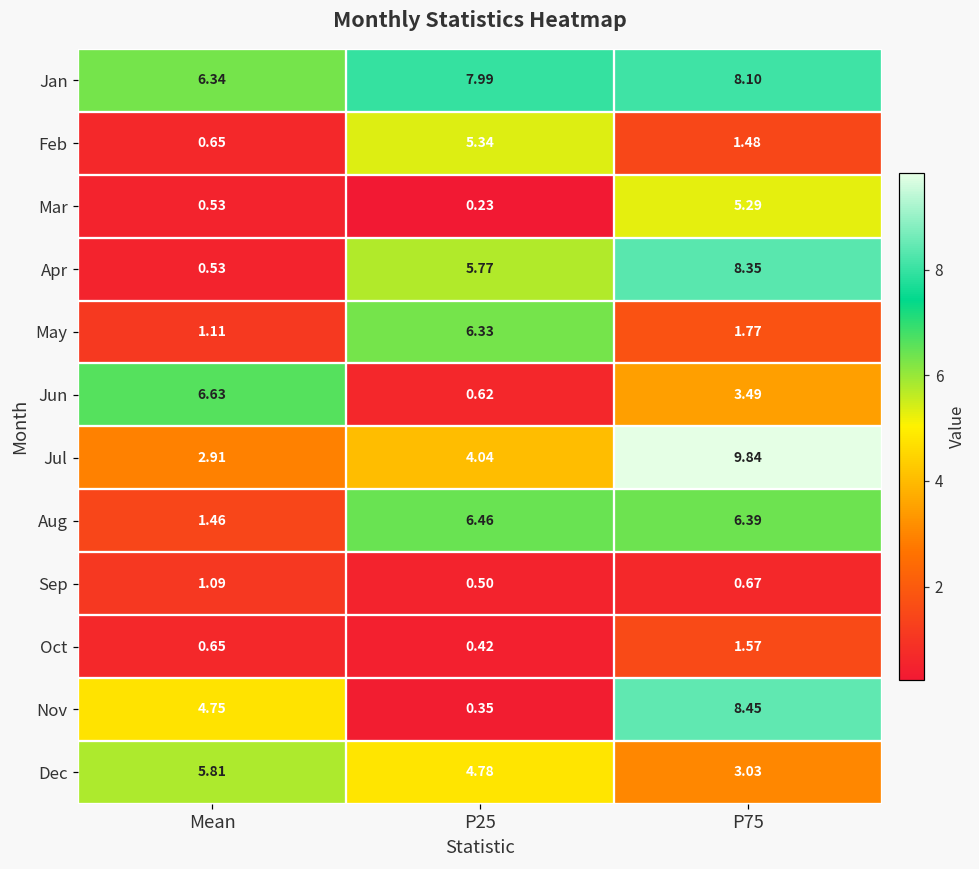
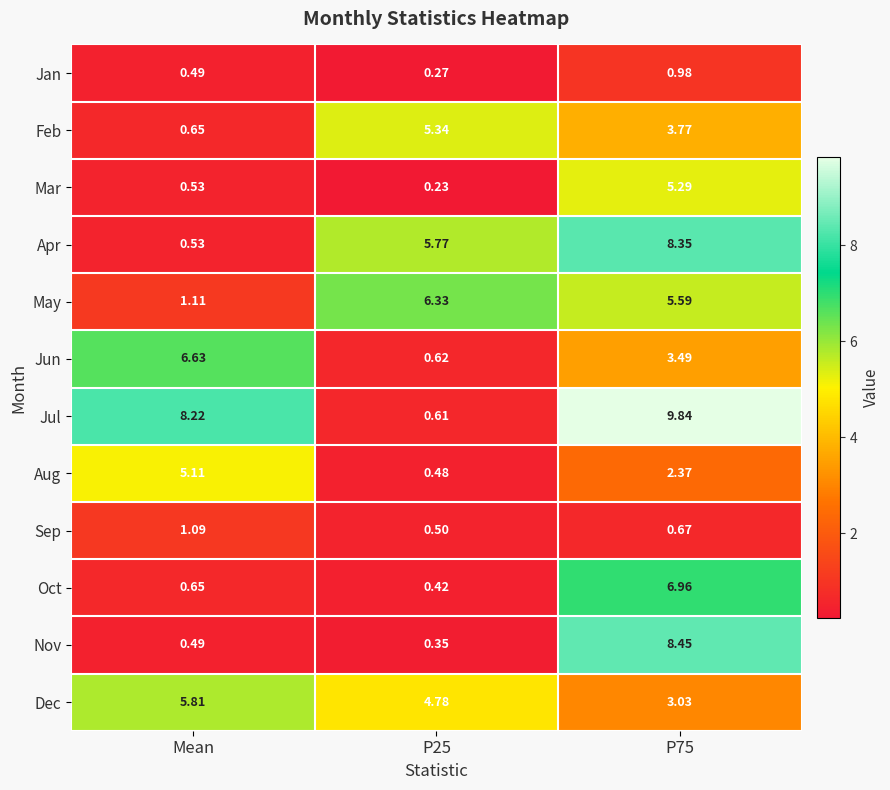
  {
    "Jan": {
-     "Mean": 6.34,
-     "P25": 7.99,
-     "P75": 8.10
+     "Mean": 0.49,
+     "P25": 0.27,
+     "P75": 0.98
    },
    "Feb": {
      "Mean": 0.65,
      "P25": 5.34,
-     "P75": 1.48
+     "P75": 3.77
    },
    "Mar": {
      "Mean": 0.53,
      "P25": 0.23,
      "P75": 5.29
    },
    "Apr": {
      "Mean": 0.53,
      "P25": 5.77,
      "P75": 8.35
    },
    "May": {
      "Mean": 1.11,
      "P25": 6.33,
-     "P75": 1.77
+     "P75": 5.59
    },
    "Jun": {
      "Mean": 6.63,
      "P25": 0.62,
      "P75": 3.49
    },
    "Jul": {
-     "Mean": 2.91,
-     "P25": 4.04,
+     "Mean": 8.22,
+     "P25": 0.61,
      "P75": 9.84
    },
    "Aug": {
-     "Mean": 1.46,
-     "P25": 6.46,
-     "P75": 6.39
+     "Mean": 5.11,
+     "P25": 0.48,
+     "P75": 2.37
    },
    "Sep": {
      "Mean": 1.09,
      "P25": 0.50,
      "P75": 0.67
    },
    "Oct": {
      "Mean": 0.65,
      "P25": 0.42,
-     "P75": 1.57
+     "P75": 6.96
    },
    "Nov": {
-     "Mean": 4.75,
+     "Mean": 0.49,
      "P25": 0.35,
      "P75": 8.45
    },
    "Dec": {
      "Mean": 5.81,
      "P25": 4.78,
      "P75": 3.03
    }
  }
